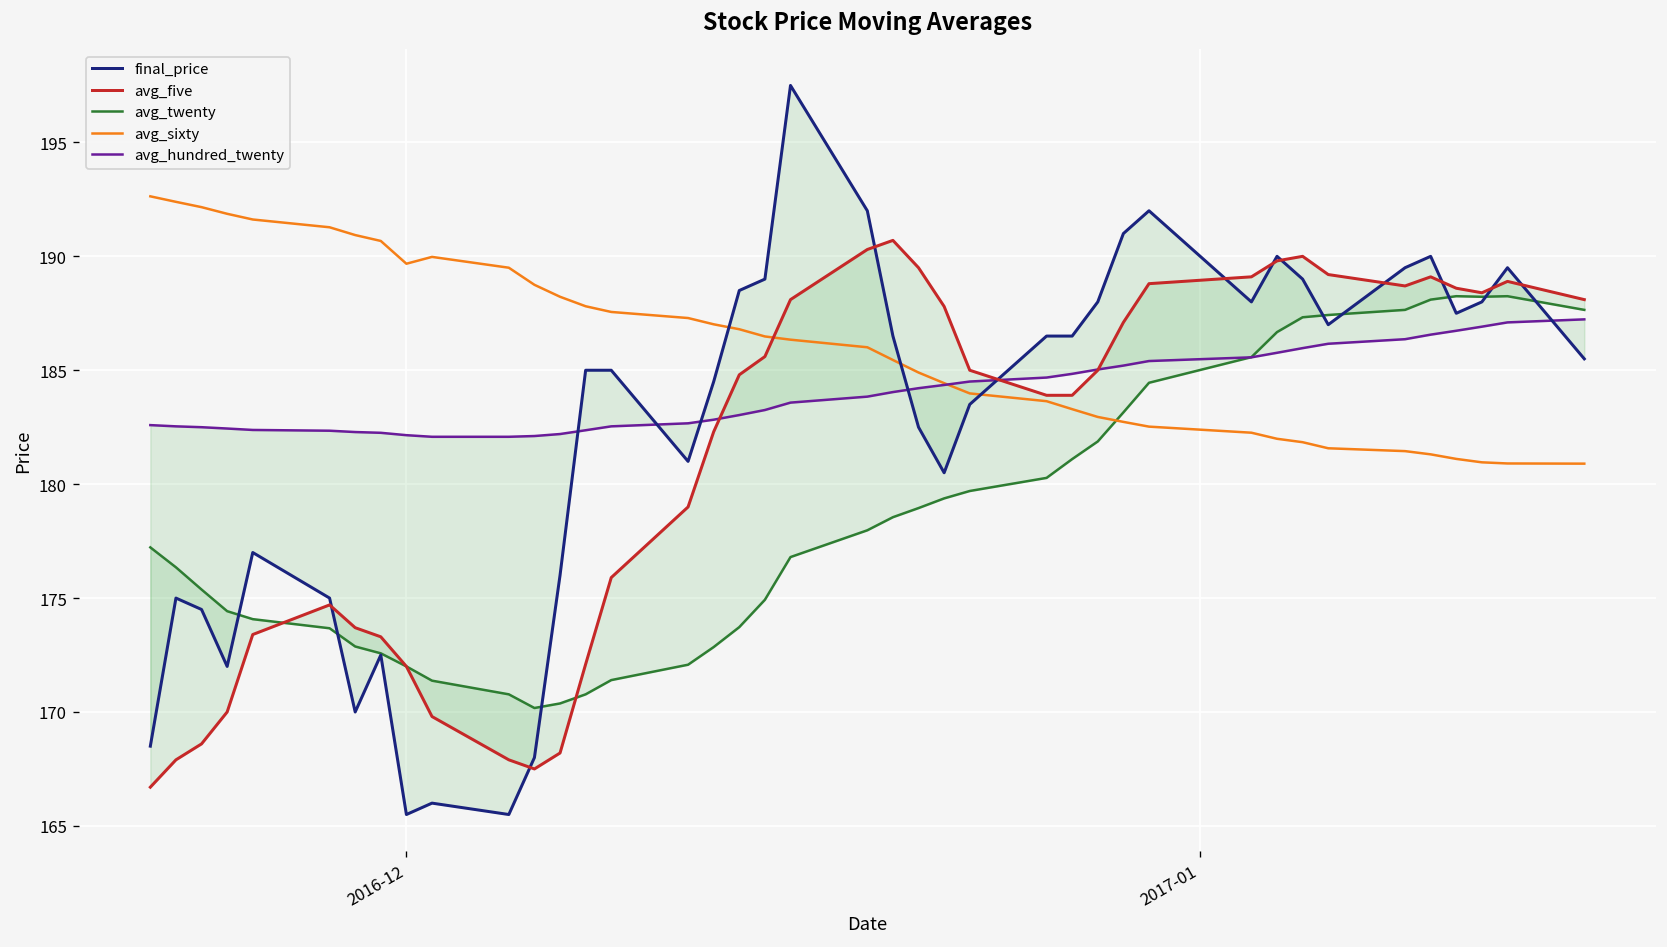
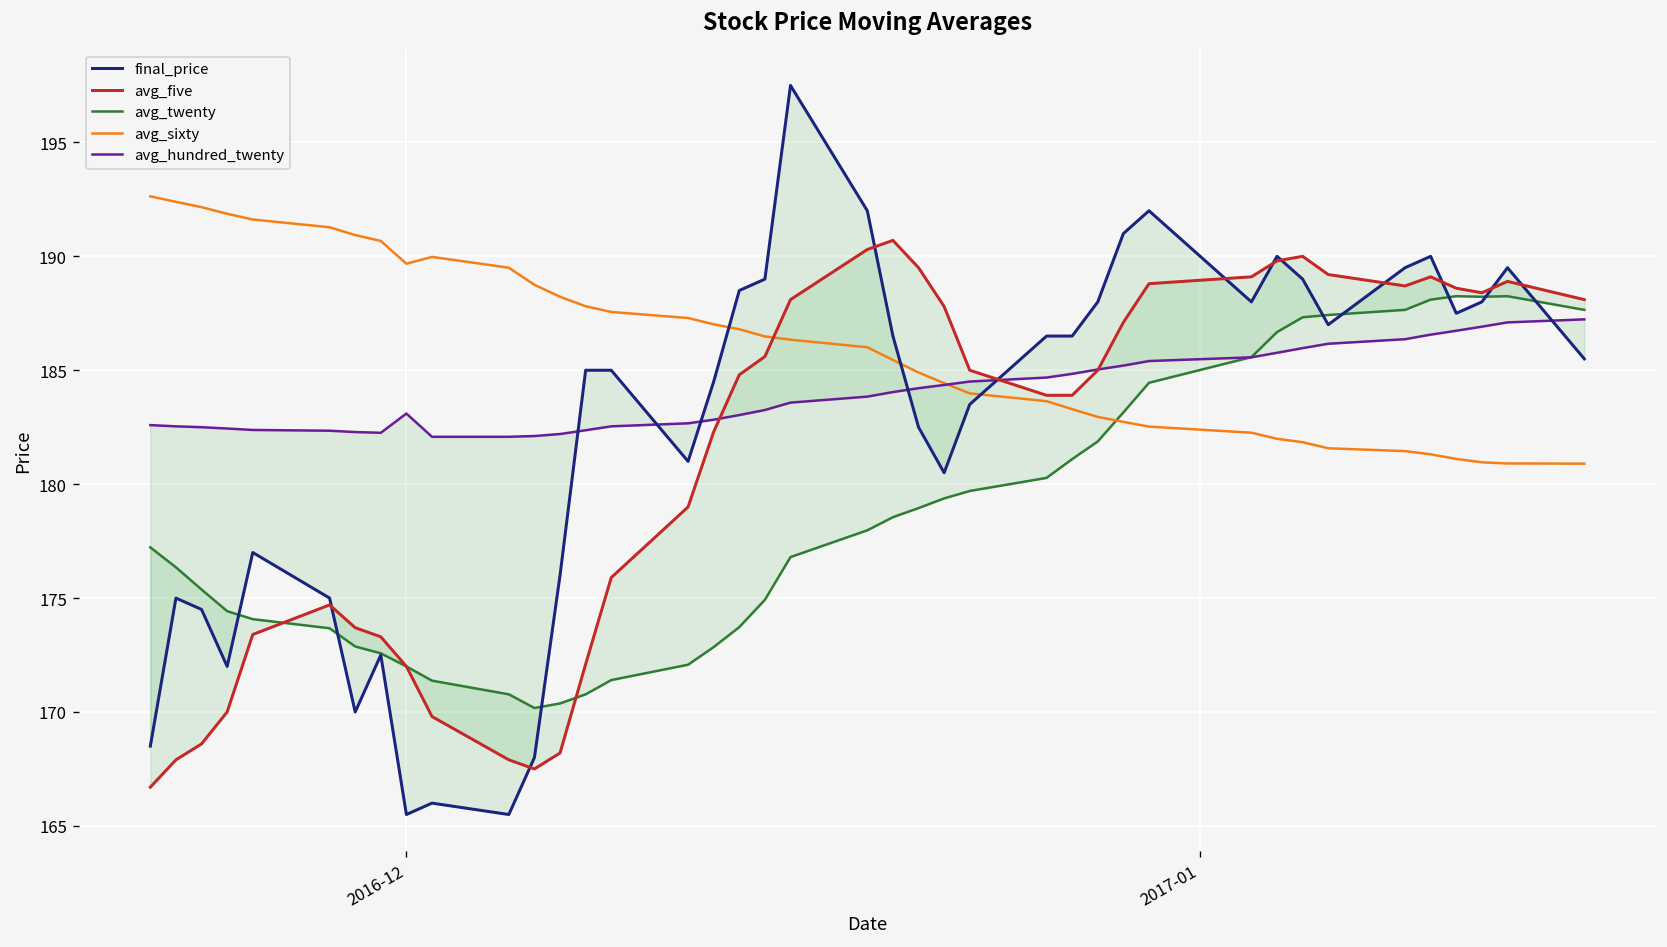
  {
    "final_price": {
      "2016-12": 165.5
    },
    "avg_sixty": {
      "2016-12": 189.7
    },
    "avg_hundred_twenty": {
-     "2016-12": 182.2
+     "2016-12": 183.1
    }
  }
